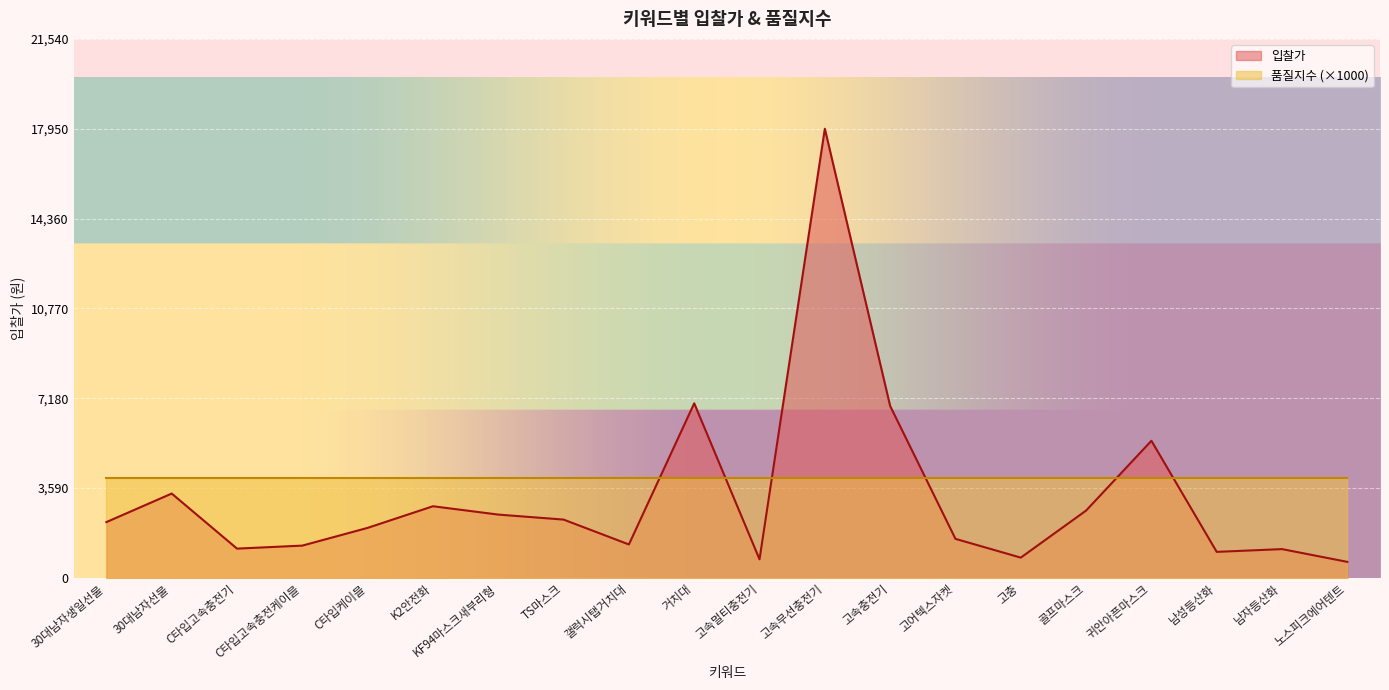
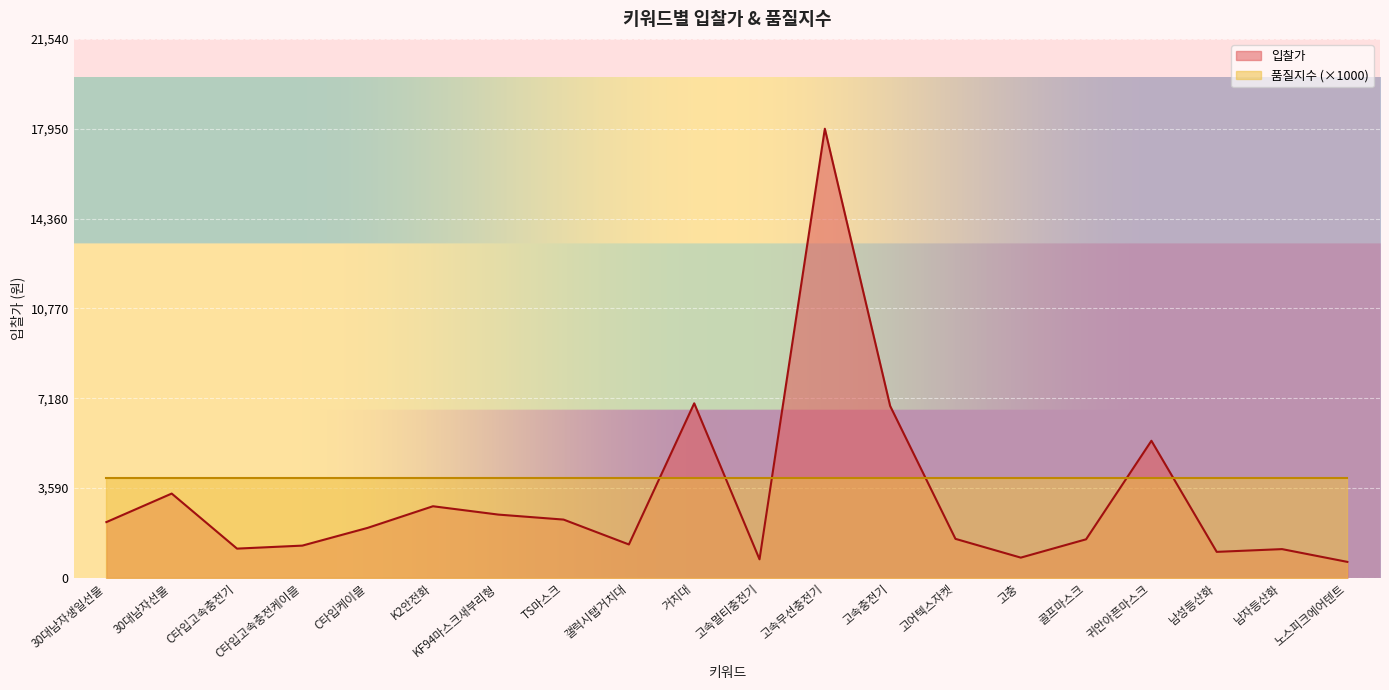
  {
    "입찰가": {
      "30대남자생일선물": "2,200",
      "30대남자선물": "3,400",
      "C타입고속충전기": "1,200",
      "C타입고속충전케이블": "1,300",
      "C타입케이블": "2,000",
      "K2안전화": "2,900",
      "KF94마스크새부리형": "2,500",
      "TS마스크": "2,300",
      "갤럭시탭거치대": "1,300",
      "거치대": "7,000",
      "고속멀티충전기": "700",
      "고속무선충전기": "18,000",
      "고속충전기": "6,900",
      "고어텍스자켓": "1,600",
      "고충": "800",
-     "골프마스크": "2,700",
+     "골프마스크": "1,500",
      "귀안아픈마스크": "5,500",
      "남성등산화": "1,000",
      "남자등산화": "1,200",
      "노스피크에어텐트": "600"
    },
    "품질지수 (×1000)": {
      "30대남자생일선물": "4,000",
      "30대남자선물": "4,000",
      "C타입고속충전기": "4,000",
      "C타입고속충전케이블": "4,000",
      "C타입케이블": "4,000",
      "K2안전화": "4,000",
      "KF94마스크새부리형": "4,000",
      "TS마스크": "4,000",
      "갤럭시탭거치대": "4,000",
      "거치대": "4,000",
      "고속멀티충전기": "4,000",
      "고속무선충전기": "4,000",
      "고속충전기": "4,000",
      "고어텍스자켓": "4,000",
      "고충": "4,000",
      "골프마스크": "4,000",
      "귀안아픈마스크": "4,000",
      "남성등산화": "4,000",
      "남자등산화": "4,000",
      "노스피크에어텐트": "4,000"
    }
  }
